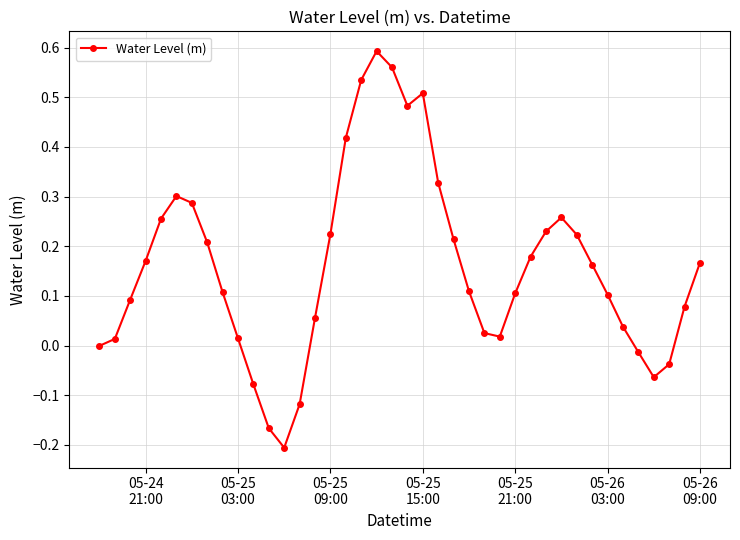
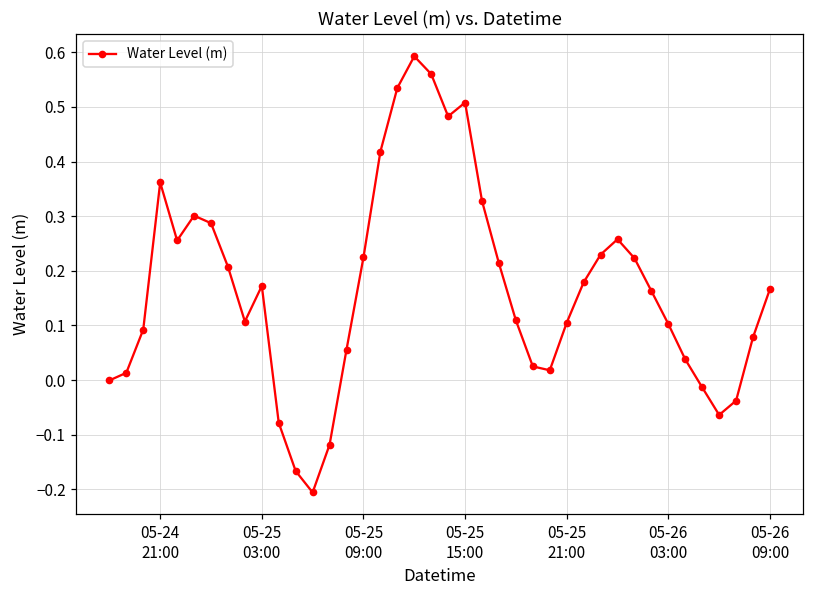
  {
-   "05-24 21:00": 0.17,
-   "05-25 03:00": 0.01,
+   "05-24 21:00": 0.36,
+   "05-25 03:00": 0.17,
    "05-25 09:00": 0.22,
    "05-25 15:00": 0.51,
    "05-25 21:00": 0.11,
    "05-26 03:00": 0.10,
    "05-26 09:00": 0.17
  }
